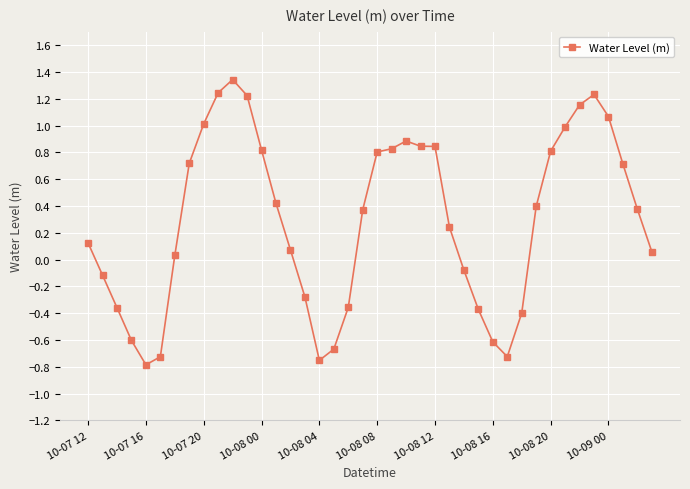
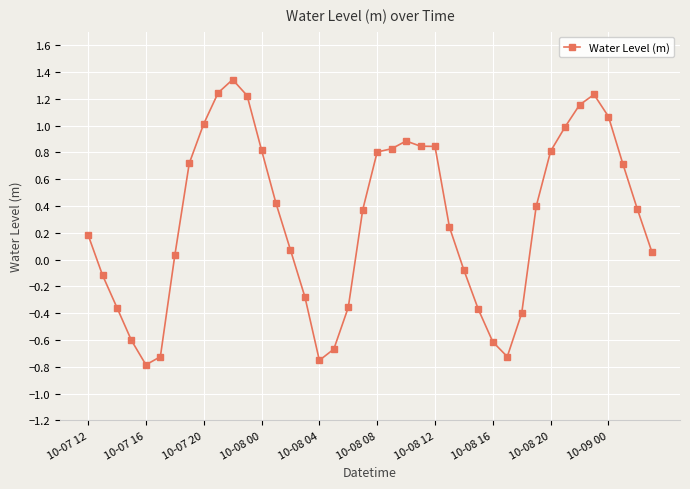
  {
-   "10-07 12": 0.12,
+   "10-07 12": 0.18,
    "10-07 16": -0.79,
    "10-07 20": 1.01,
    "10-08 00": 0.82,
    "10-08 04": -0.75,
    "10-08 08": 0.80,
    "10-08 12": 0.84,
    "10-08 16": -0.61,
    "10-08 20": 0.81,
    "10-09 00": 1.07
  }
